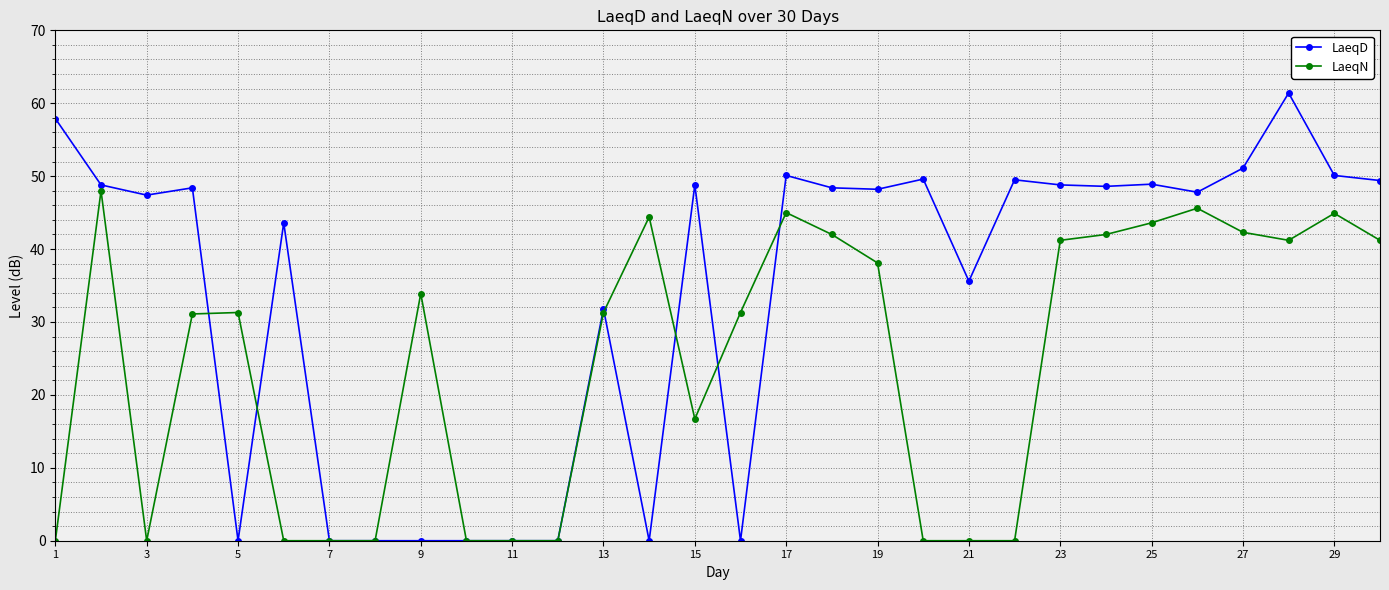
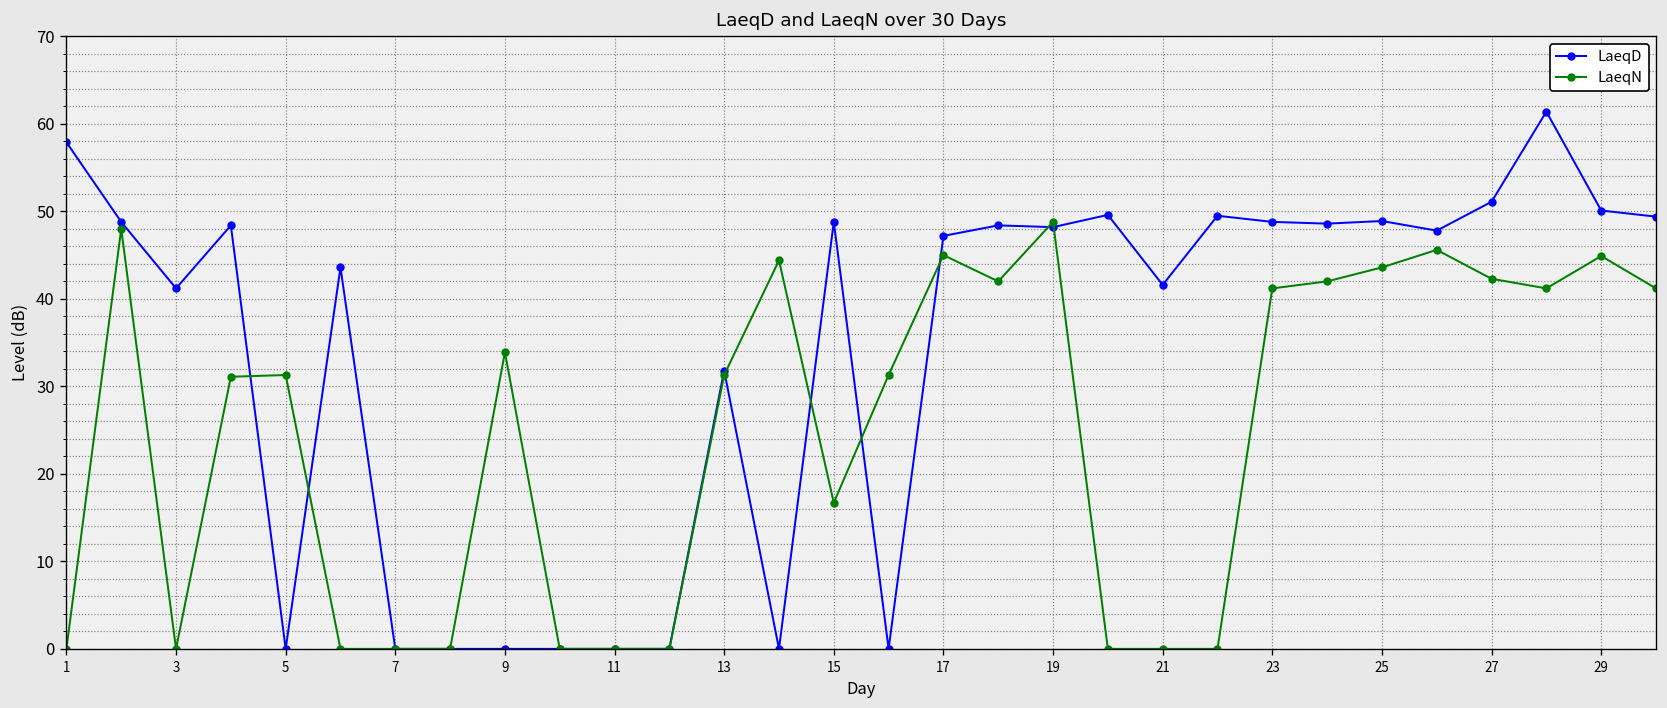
  {
    "LaeqD": {
      "1": 58,
-     "3": 47,
+     "3": 41,
      "5": 0,
      "9": 0,
      "13": 32,
      "15": 49,
-     "17": 50,
+     "17": 47,
      "19": 48,
-     "21": 36,
+     "21": 42,
      "23": 49,
      "25": 49,
      "27": 51,
      "29": 50
    },
    "LaeqN": {
      "1": 0,
      "3": 0,
      "5": 31,
      "9": 34,
      "13": 31,
      "15": 17,
      "17": 45,
-     "19": 38,
+     "19": 49,
      "21": 0,
      "23": 41,
      "25": 44,
      "27": 42,
      "29": 45
    }
  }
